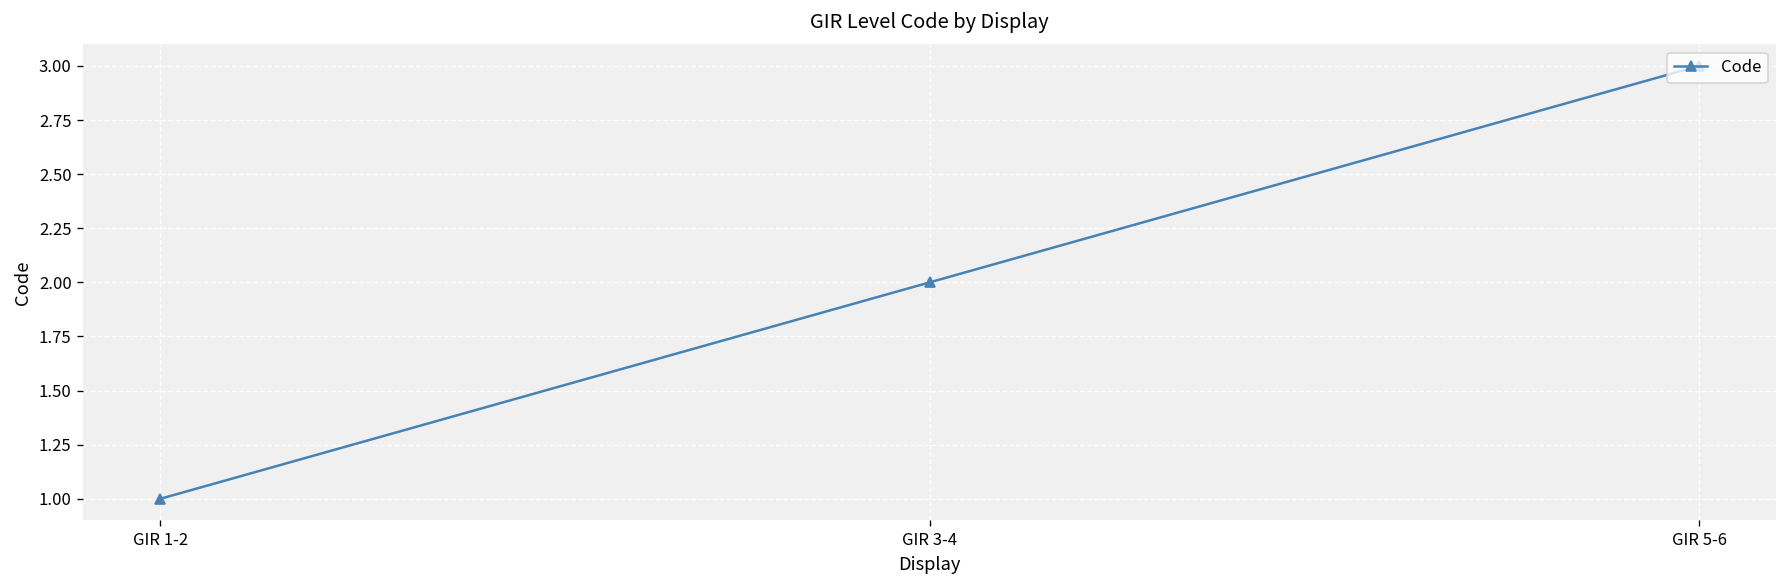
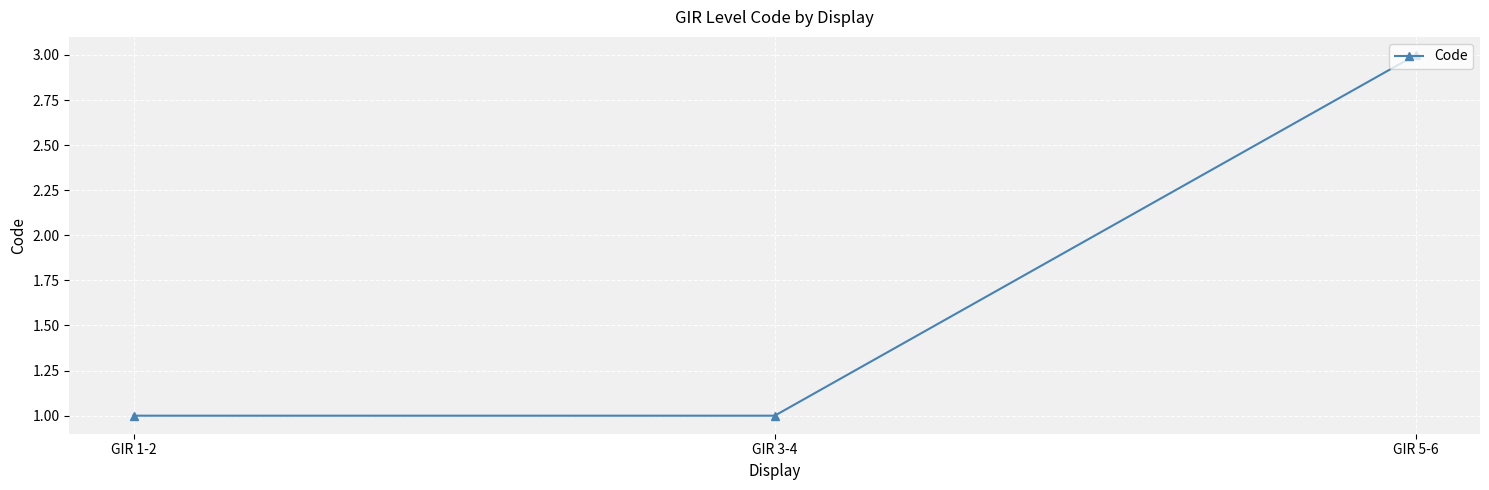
  {
    "GIR 1-2": 1,
-   "GIR 3-4": 2
+   "GIR 3-4": 1
  }
